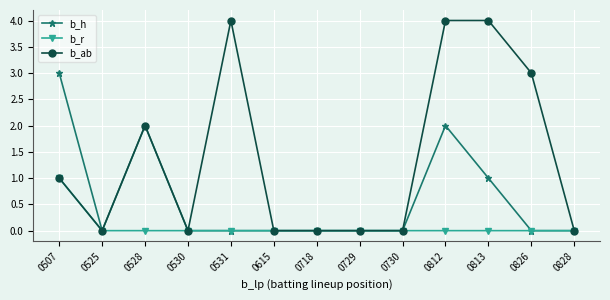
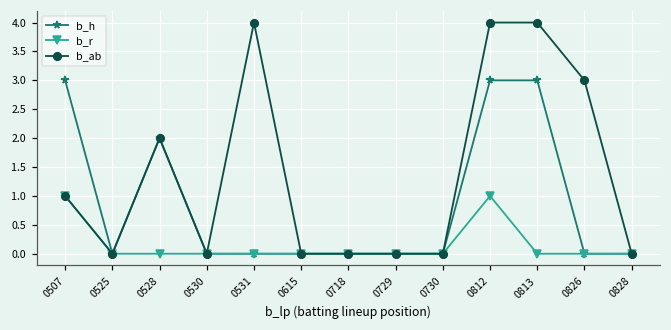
  {
    "b_h": {
      "0507": 3,
-     "0812": 2,
-     "0813": 1
+     "0812": 3,
+     "0813": 3
    },
    "b_r": {
      "0528": 0,
-     "0812": 0,
+     "0812": 1,
      "0813": 0
    },
    "b_ab": {
      "0531": 4,
      "0812": 4,
      "0813": 4,
      "0826": 3
    }
  }
